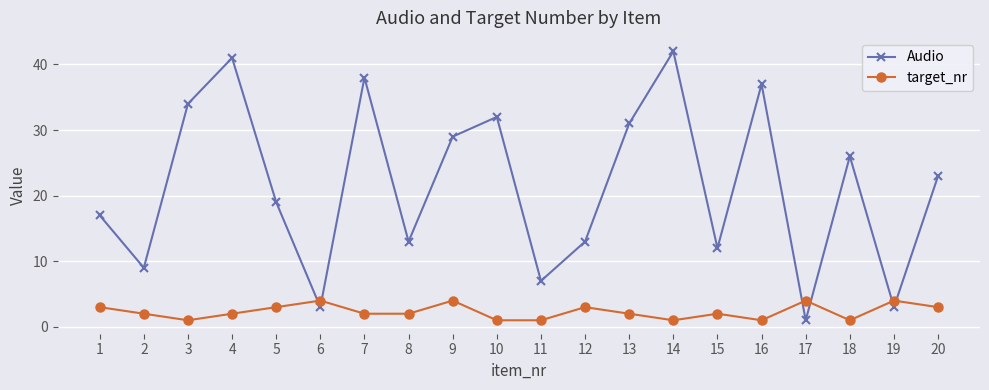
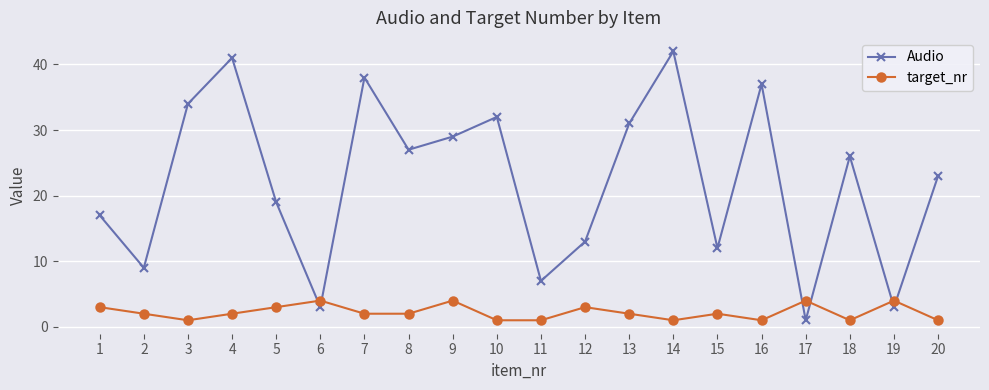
  {
    "Audio": {
      "1": 17,
      "2": 9,
      "3": 34,
      "4": 41,
      "5": 19,
      "6": 3,
      "7": 38,
-     "8": 13,
+     "8": 27,
      "9": 29,
      "10": 32,
      "11": 7,
      "12": 13,
      "13": 31,
      "14": 42,
      "15": 12,
      "16": 37,
      "17": 1,
      "18": 26,
      "19": 3,
      "20": 23
    },
    "target_nr": {
      "1": 3,
      "2": 2,
      "3": 1,
      "4": 2,
      "5": 3,
      "6": 4,
      "7": 2,
      "8": 2,
      "9": 4,
      "10": 1,
      "11": 1,
      "12": 3,
      "13": 2,
      "14": 1,
      "15": 2,
      "16": 1,
      "17": 4,
      "18": 1,
      "19": 4,
-     "20": 3
+     "20": 1
    }
  }
